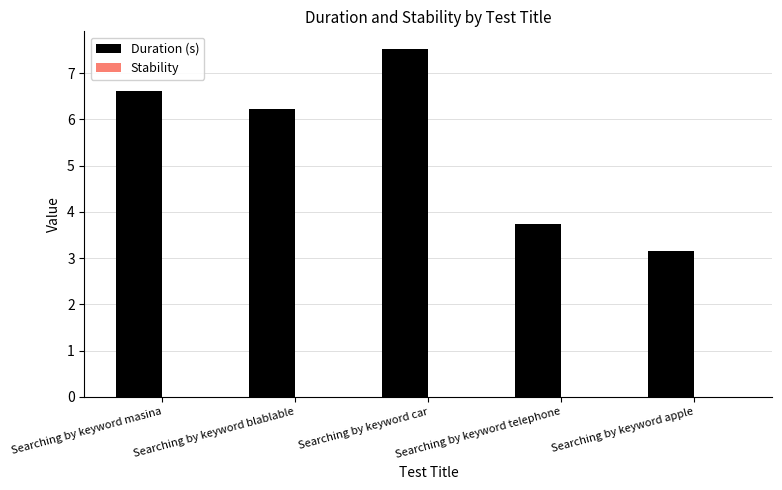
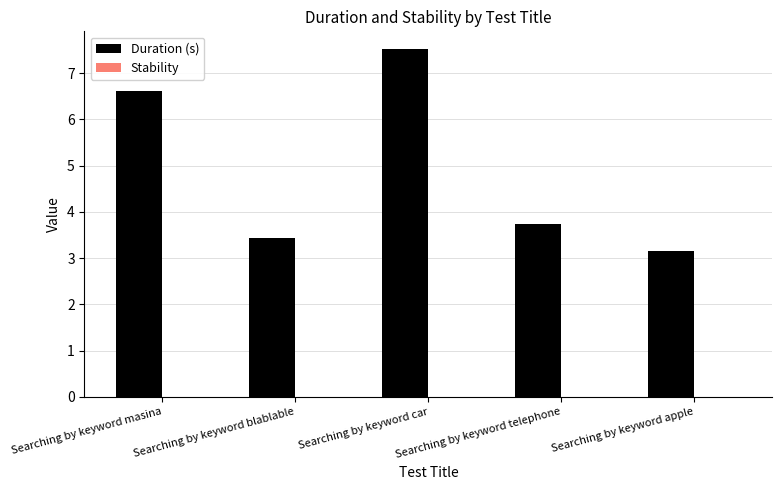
  {
    "Duration (s)": {
      "Searching by keyword masina": 6.6,
-     "Searching by keyword blablable": 6.2,
+     "Searching by keyword blablable": 3.4,
      "Searching by keyword car": 7.5,
      "Searching by keyword telephone": 3.7,
      "Searching by keyword apple": 3.2
    },
    "Stability": {
      "Searching by keyword masina": 0.0,
      "Searching by keyword blablable": 0.0,
      "Searching by keyword car": 0.0,
      "Searching by keyword telephone": 0.0,
      "Searching by keyword apple": 0.0
    }
  }
